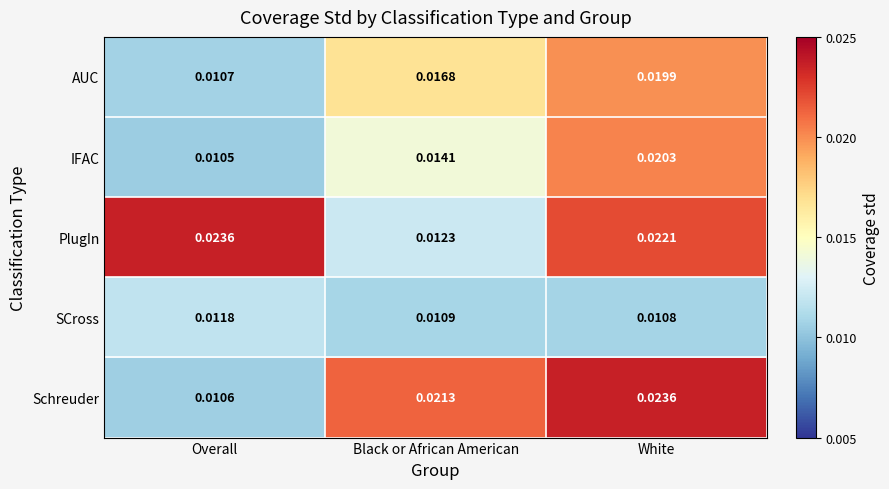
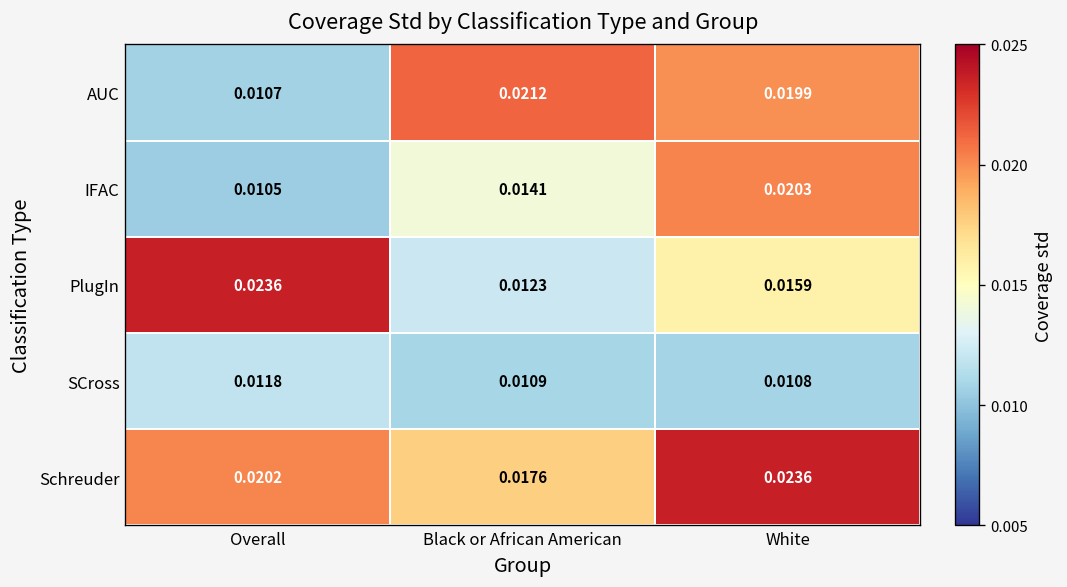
  {
    "AUC": {
      "Overall": 0.0107,
-     "Black or African American": 0.0168,
+     "Black or African American": 0.0212,
      "White": 0.0199
    },
    "IFAC": {
      "Overall": 0.0105,
      "Black or African American": 0.0141,
      "White": 0.0203
    },
    "PlugIn": {
      "Overall": 0.0236,
      "Black or African American": 0.0123,
-     "White": 0.0221
+     "White": 0.0159
    },
    "SCross": {
      "Overall": 0.0118,
      "Black or African American": 0.0109,
      "White": 0.0108
    },
    "Schreuder": {
-     "Overall": 0.0106,
-     "Black or African American": 0.0213,
+     "Overall": 0.0202,
+     "Black or African American": 0.0176,
      "White": 0.0236
    }
  }
